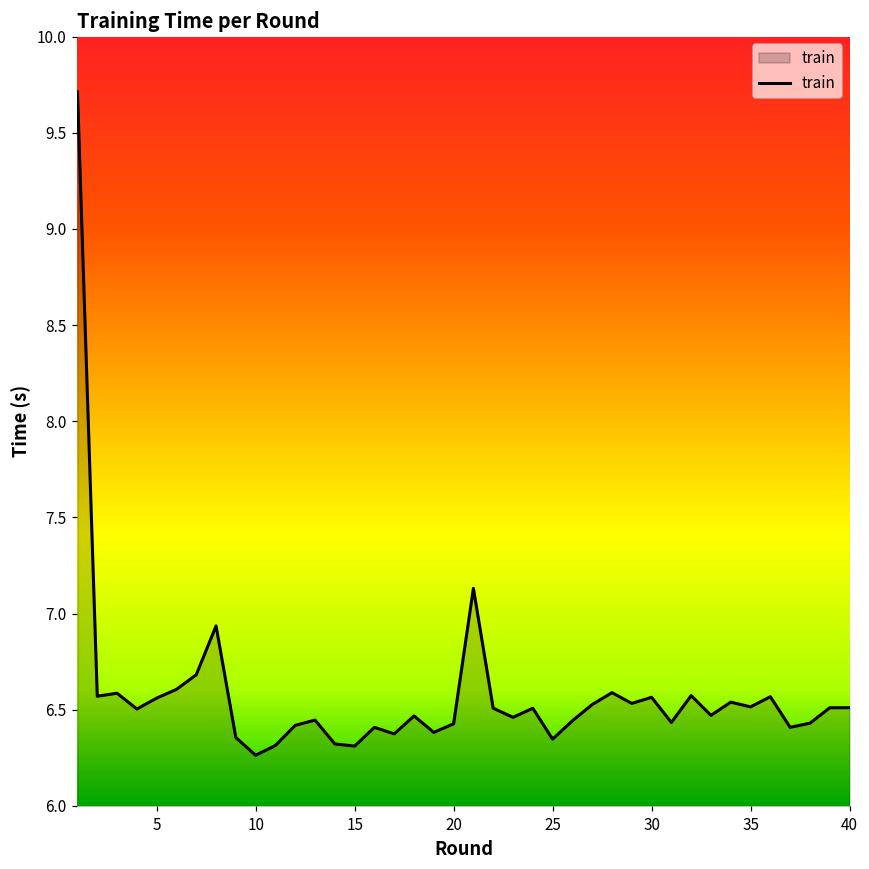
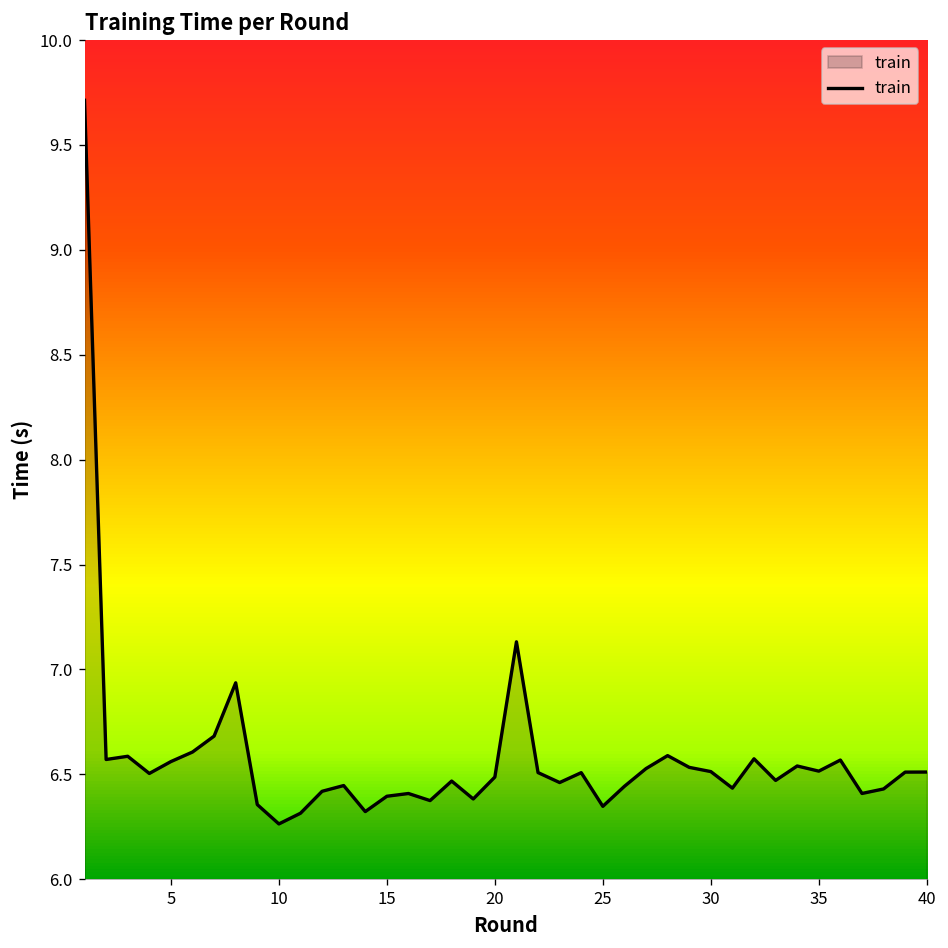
  {
    "5": 6.56,
    "10": 6.26,
-   "15": 6.31,
-   "20": 6.43,
+   "15": 6.40,
+   "20": 6.49,
    "25": 6.35,
-   "30": 6.57,
+   "30": 6.51,
    "35": 6.52,
    "40": 6.51
  }
